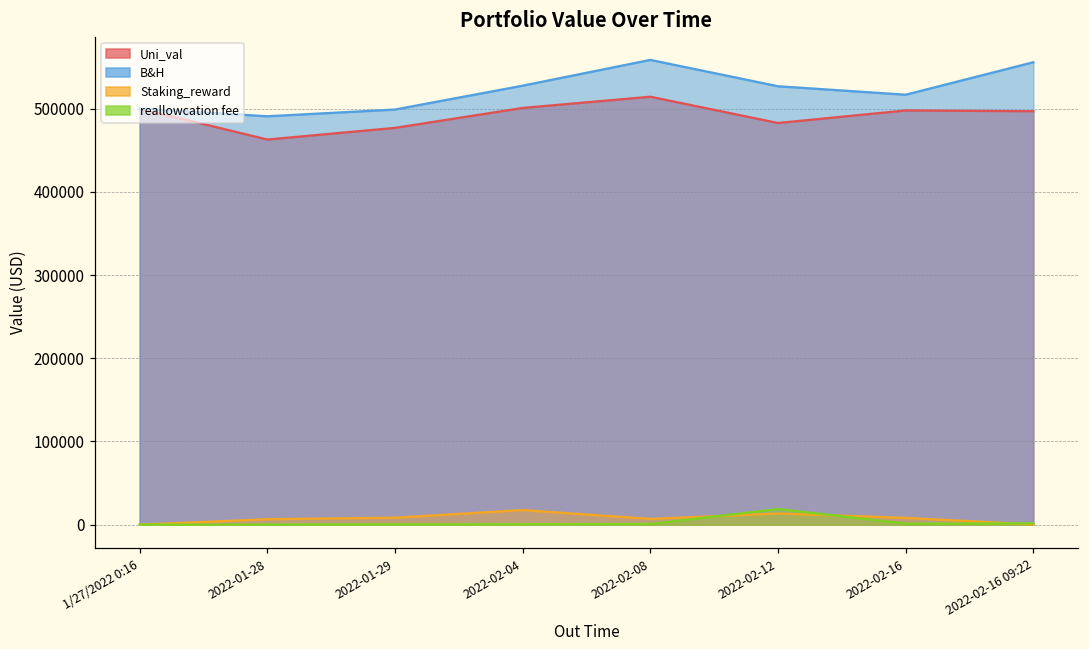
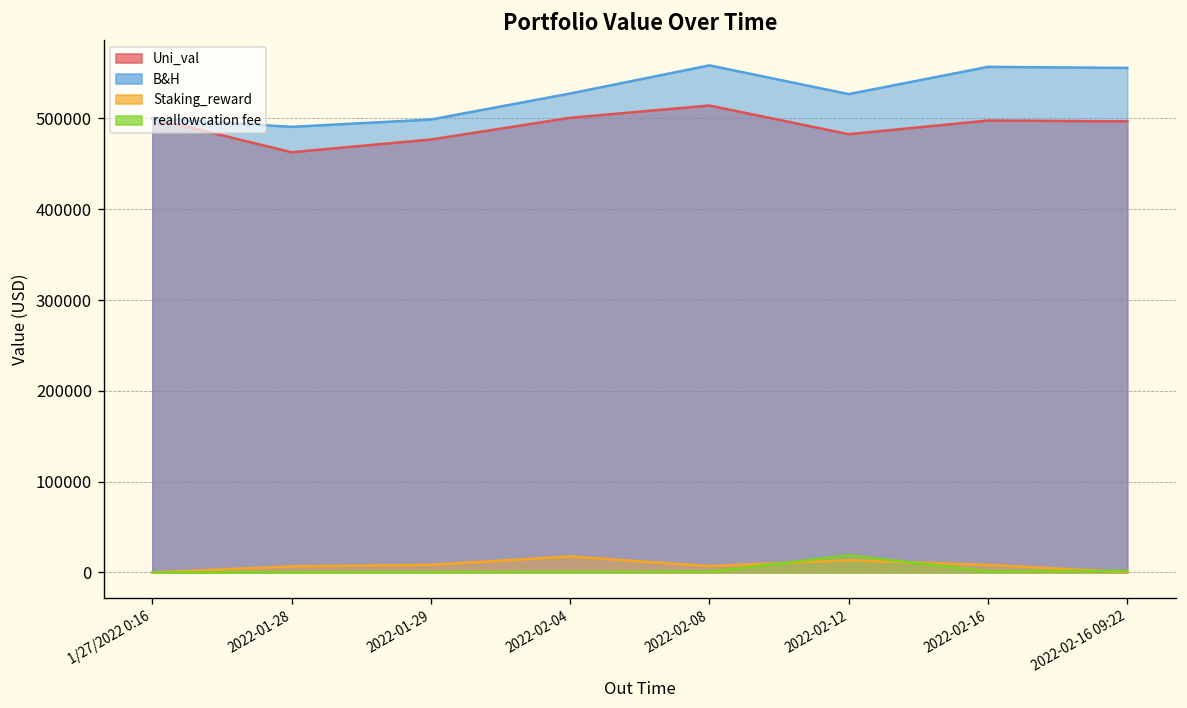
  {
    "Uni_val": {
      "2022-01-28": 460000,
      "2022-01-29": 480000,
      "2022-02-04": 500000,
      "2022-02-08": 510000,
      "2022-02-12": 480000,
      "2022-02-16": 500000,
      "2022-02-16 09:22": 500000
    },
    "B&H": {
      "2022-01-28": 490000,
      "2022-01-29": 500000,
      "2022-02-04": 530000,
      "2022-02-08": 560000,
      "2022-02-12": 530000,
-     "2022-02-16": 520000,
+     "2022-02-16": 560000,
      "2022-02-16 09:22": 560000
    },
    "Staking_reward": {
      "2022-01-28": 10000,
      "2022-01-29": 10000,
      "2022-02-04": 20000,
      "2022-02-08": 10000,
      "2022-02-12": 10000,
      "2022-02-16": 10000
    },
    "reallowcation fee": {
      "2022-01-28": 0,
      "2022-01-29": 0,
      "2022-02-04": 0,
      "2022-02-08": 0,
      "2022-02-12": 20000,
      "2022-02-16": 0
    }
  }
